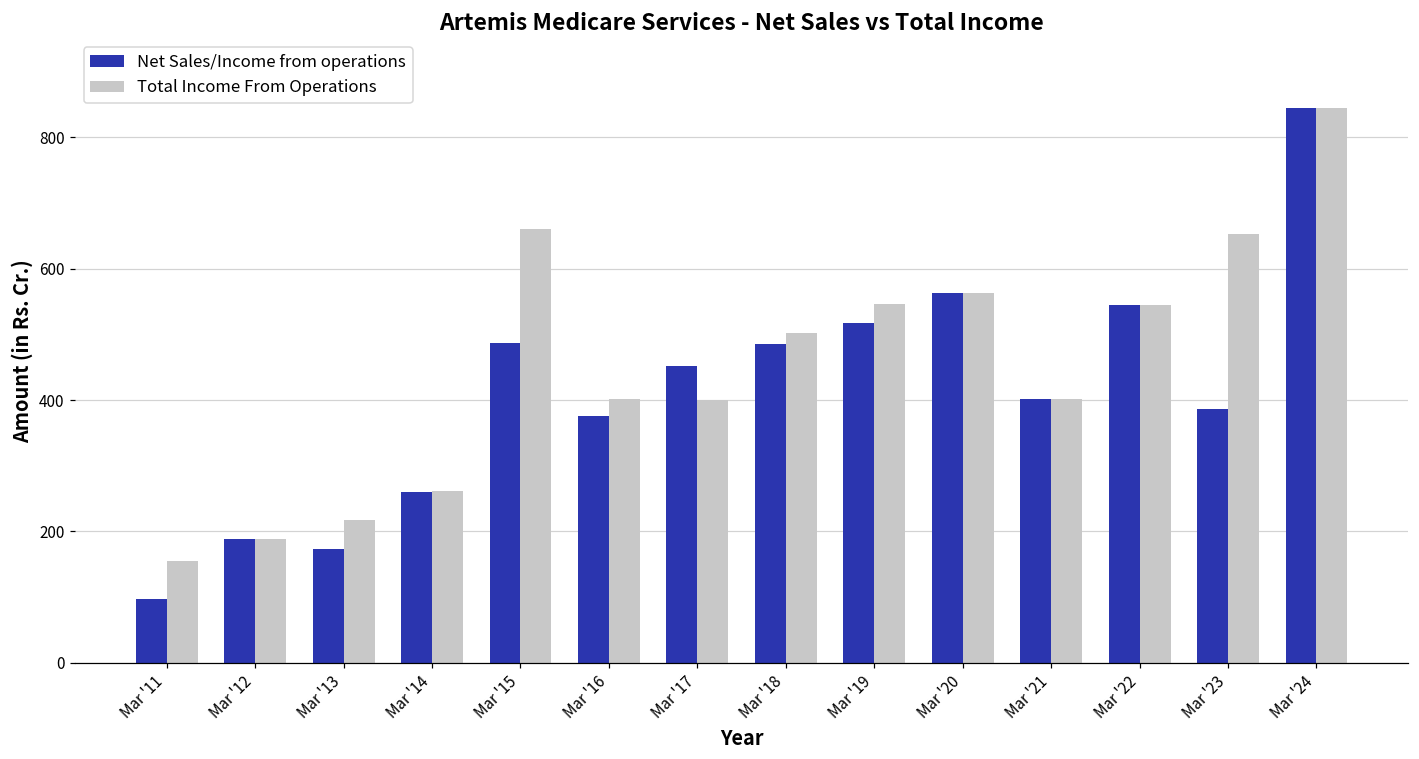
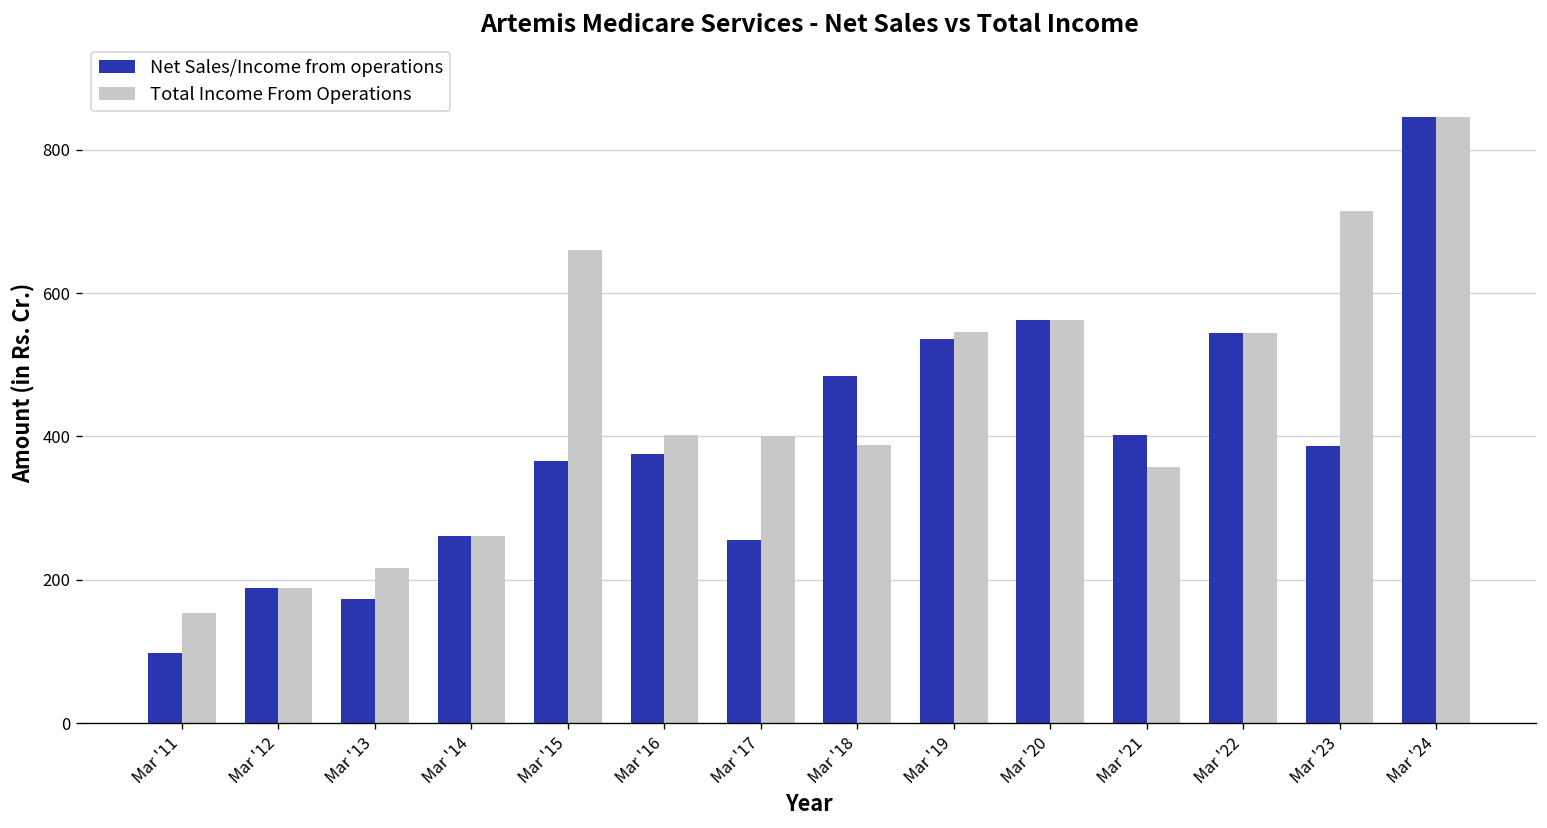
  {
    "Net Sales/Income from operations": {
      "Mar '11": 100,
      "Mar '12": 190,
      "Mar '13": 170,
      "Mar '14": 260,
-     "Mar '15": 490,
+     "Mar '15": 370,
      "Mar '16": 380,
-     "Mar '17": 450,
+     "Mar '17": 260,
      "Mar '18": 480,
-     "Mar '19": 520,
+     "Mar '19": 540,
      "Mar '20": 560,
      "Mar '21": 400,
      "Mar '22": 540,
      "Mar '23": 390,
      "Mar '24": 850
    },
    "Total Income From Operations": {
      "Mar '11": 150,
      "Mar '12": 190,
      "Mar '13": 220,
      "Mar '14": 260,
      "Mar '15": 660,
      "Mar '16": 400,
      "Mar '17": 400,
-     "Mar '18": 500,
+     "Mar '18": 390,
      "Mar '19": 550,
      "Mar '20": 560,
-     "Mar '21": 400,
+     "Mar '21": 360,
      "Mar '22": 540,
-     "Mar '23": 650,
+     "Mar '23": 710,
      "Mar '24": 850
    }
  }
